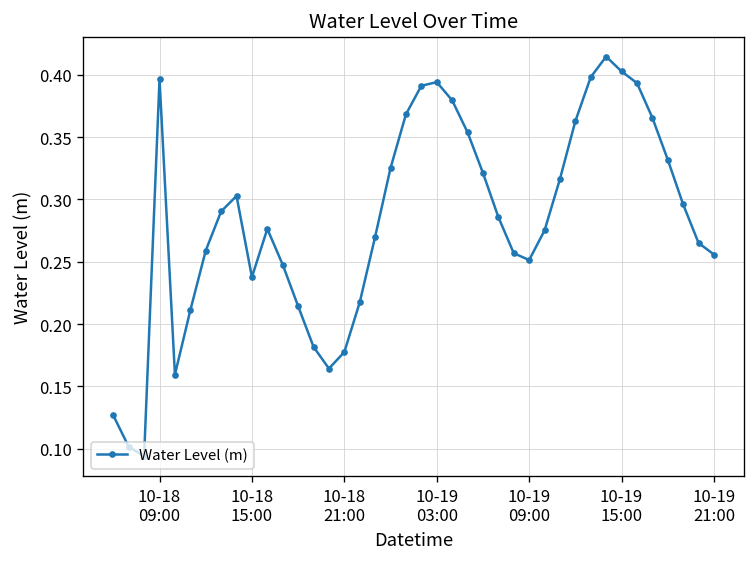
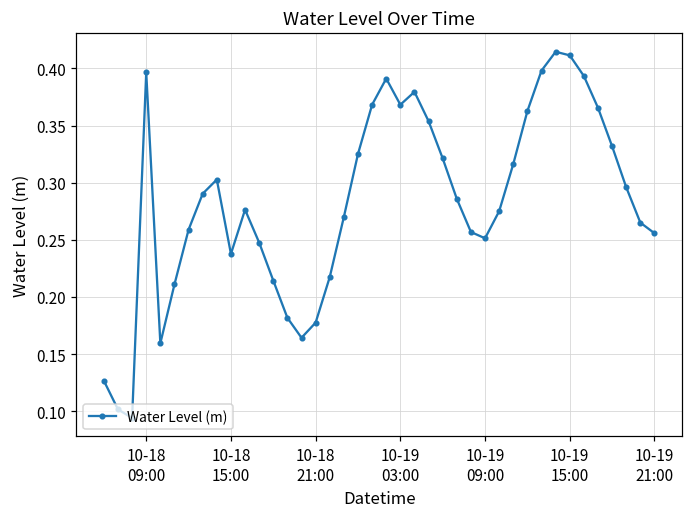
  {
    "10-18 09:00": 0.396,
    "10-18 15:00": 0.238,
    "10-18 21:00": 0.178,
-   "10-19 03:00": 0.394,
+   "10-19 03:00": 0.368,
    "10-19 09:00": 0.251,
-   "10-19 15:00": 0.403,
+   "10-19 15:00": 0.411,
    "10-19 21:00": 0.256
  }
